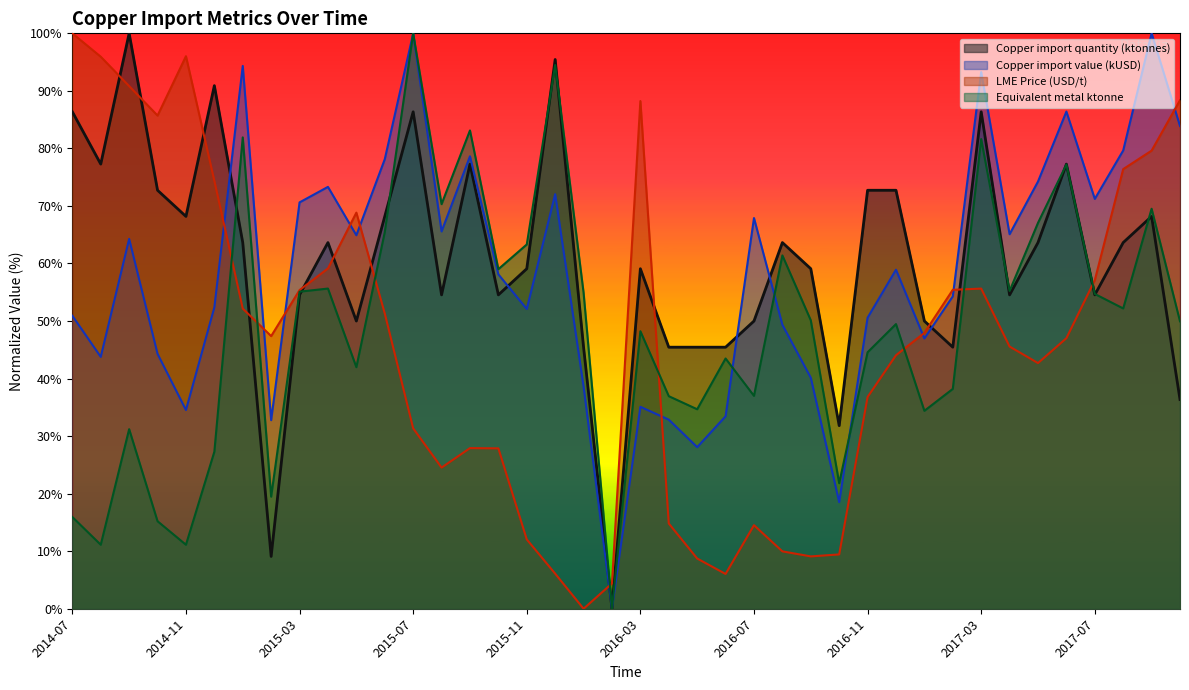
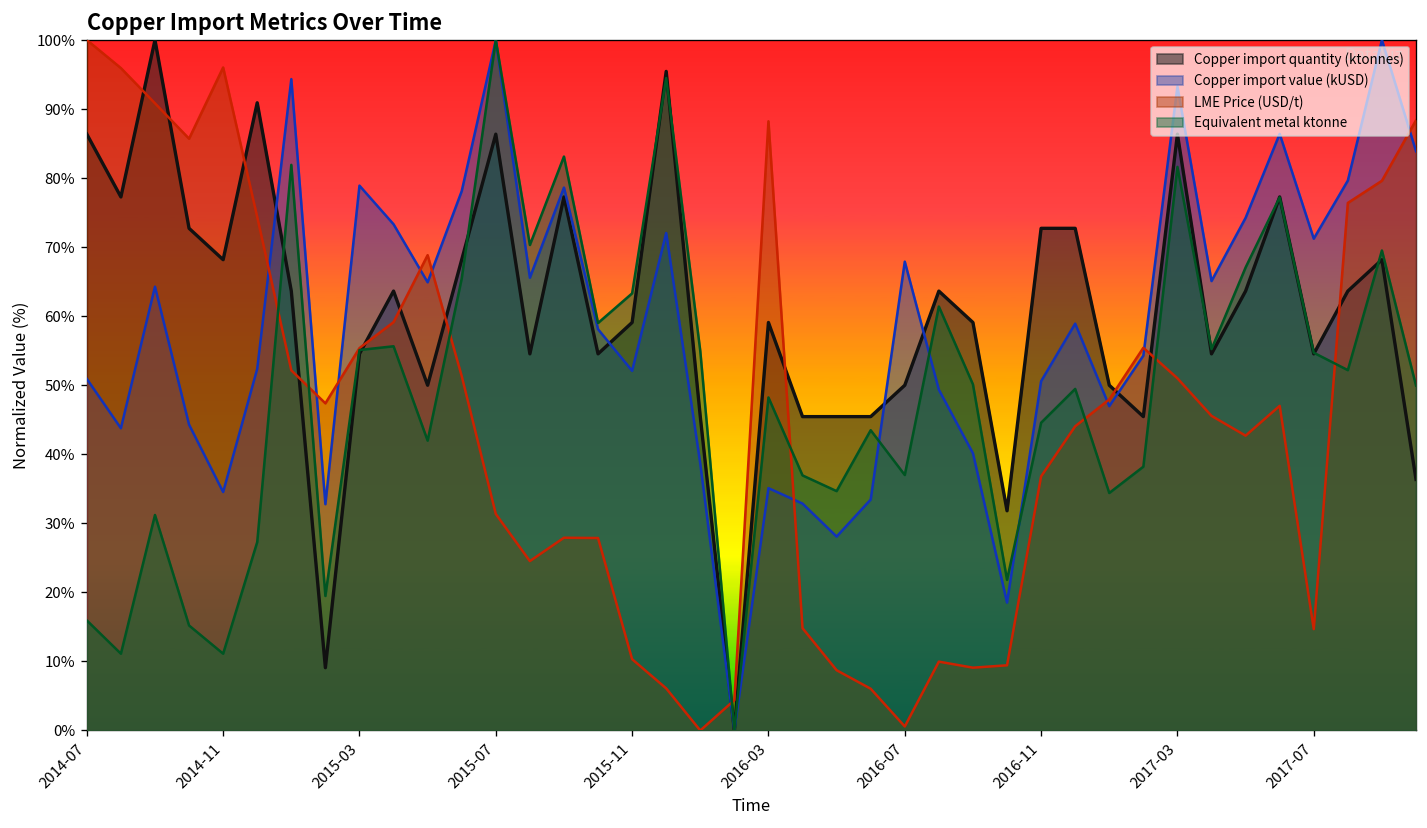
  {
    "Copper import value (kUSD)": {
      "2014-07": "51%",
      "2014-11": "35%",
-     "2015-03": "71%",
+     "2015-03": "79%",
      "2015-11": "52%",
      "2016-03": "35%",
      "2016-07": "68%",
      "2016-11": "51%",
      "2017-07": "71%"
    },
    "LME Price (USD/t)": {
      "2014-07": "100%",
      "2014-11": "96%",
      "2015-07": "31%",
-     "2015-11": "12%",
+     "2015-11": "10%",
      "2016-03": "88%",
-     "2016-07": "15%",
+     "2016-07": "1%",
      "2016-11": "37%",
-     "2017-03": "56%",
-     "2017-07": "57%"
+     "2017-03": "51%",
+     "2017-07": "15%"
    }
  }
